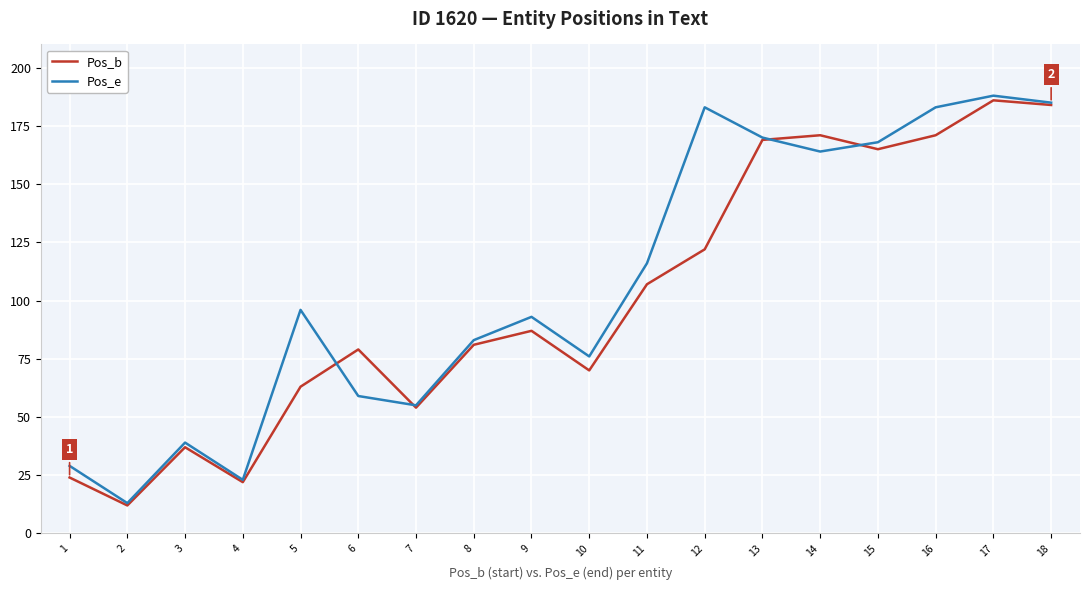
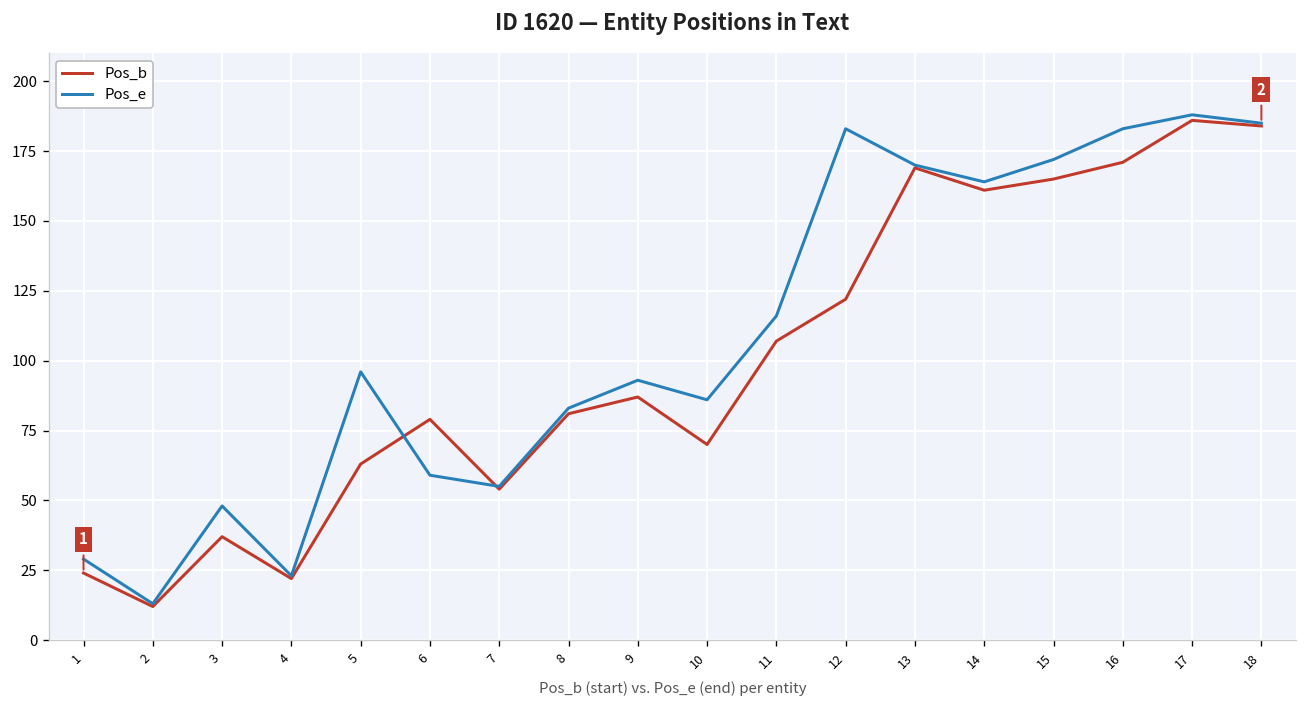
  {
    "Pos_b": {
      "1": 24,
      "3": 37,
      "5": 63,
      "6": 79,
      "8": 81,
      "9": 87,
      "10": 70,
      "11": 107,
      "12": 122,
-     "14": 171,
+     "14": 161,
      "15": 165,
      "16": 171,
      "17": 186
    },
    "Pos_e": {
-     "3": 39,
+     "3": 48,
      "5": 96,
      "6": 59,
      "8": 83,
      "9": 93,
-     "10": 76,
+     "10": 86,
      "11": 116,
      "12": 183,
      "14": 164,
-     "15": 168,
+     "15": 172,
      "16": 183,
      "17": 188
    }
  }
